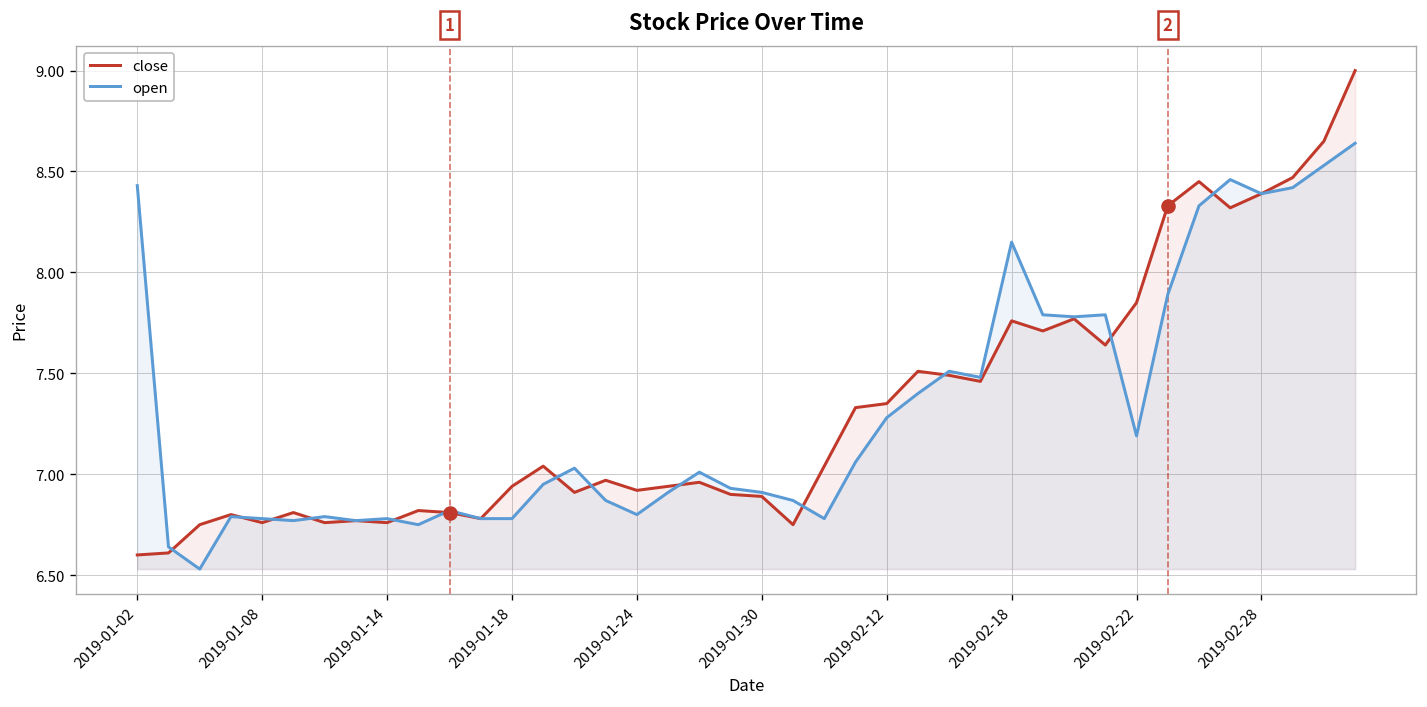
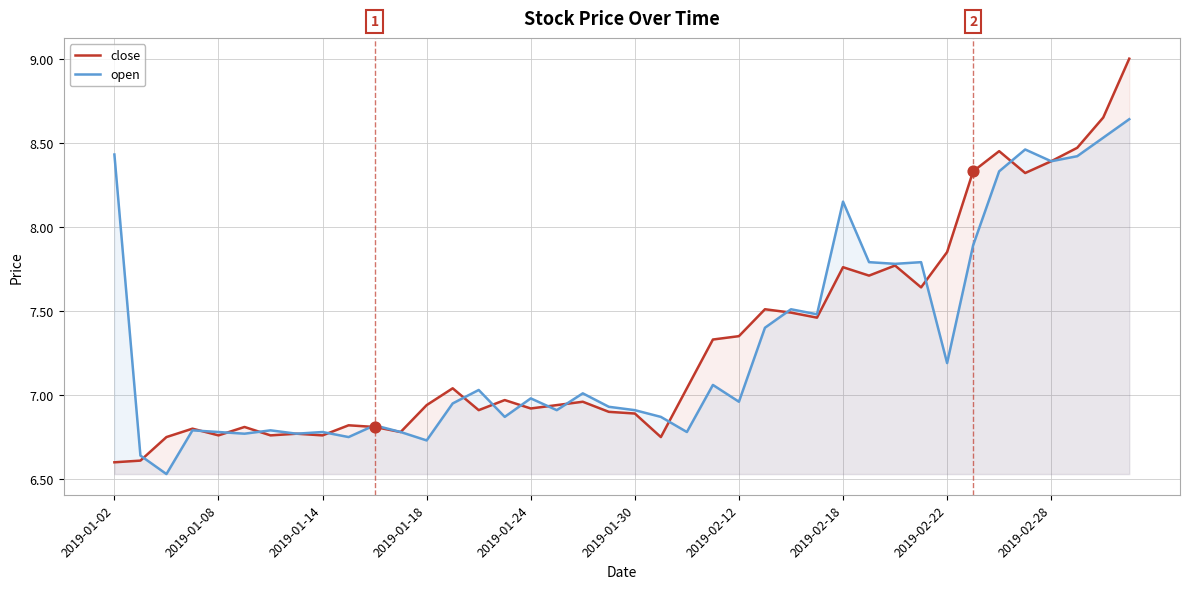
  {
    "open": {
      "2019-01-02": 8.43,
      "2019-01-08": 6.78,
      "2019-01-14": 6.78,
-     "2019-01-18": 6.78,
-     "2019-01-24": 6.80,
+     "2019-01-18": 6.73,
+     "2019-01-24": 6.98,
      "2019-01-30": 6.91,
-     "2019-02-12": 7.28,
+     "2019-02-12": 6.96,
      "2019-02-18": 8.15,
      "2019-02-22": 7.19
    }
  }
